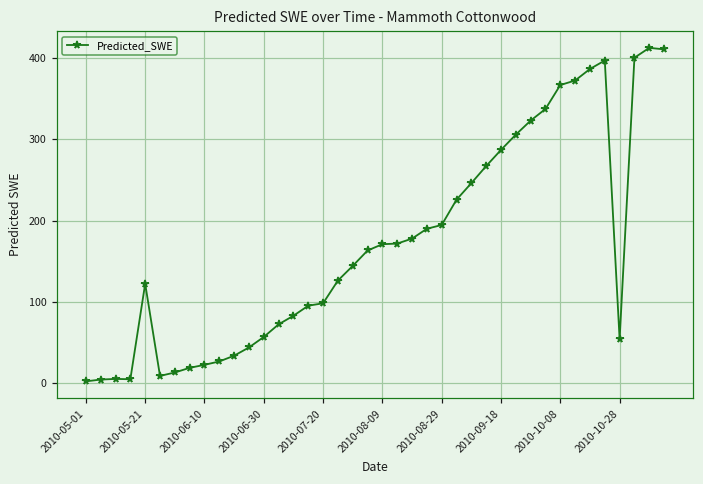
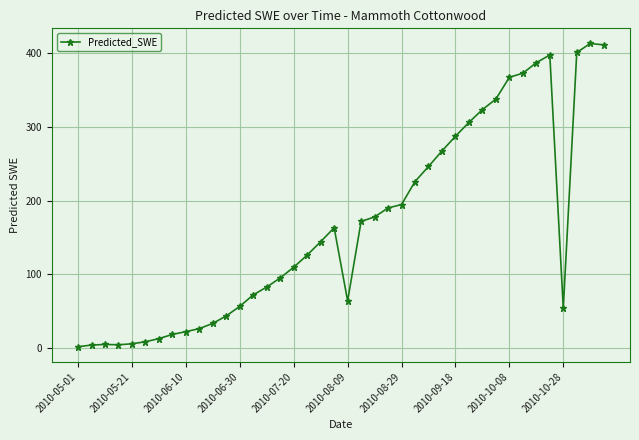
  {
    "2010-05-01": 0,
-   "2010-05-21": 120,
+   "2010-05-21": 10,
    "2010-06-10": 20,
    "2010-06-30": 60,
-   "2010-07-20": 100,
-   "2010-08-09": 170,
+   "2010-07-20": 110,
+   "2010-08-09": 60,
    "2010-08-29": 190,
    "2010-09-18": 290,
    "2010-10-08": 370,
    "2010-10-28": 50
  }
